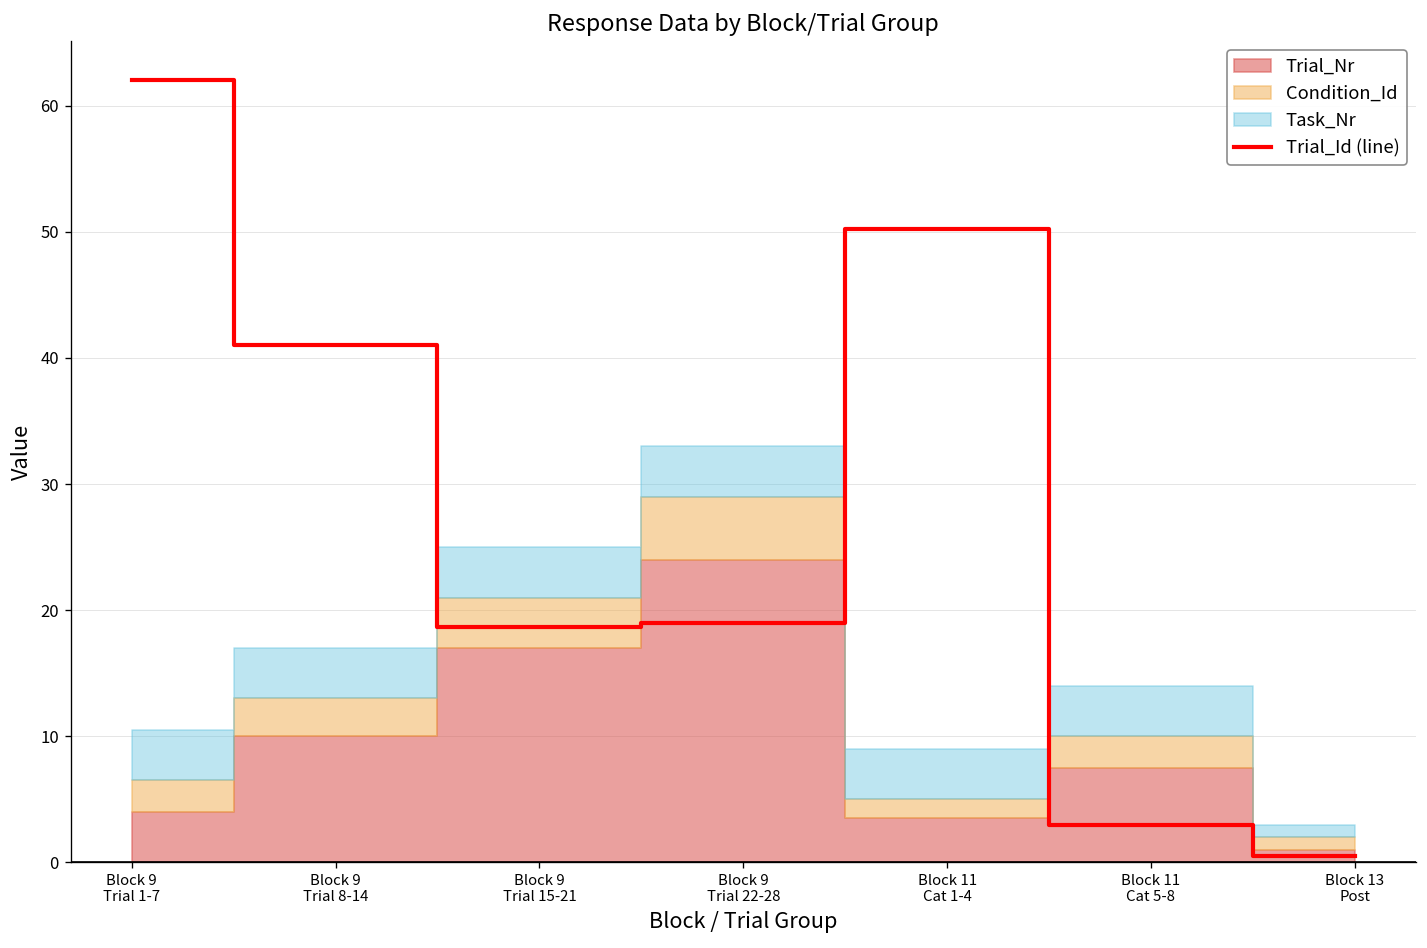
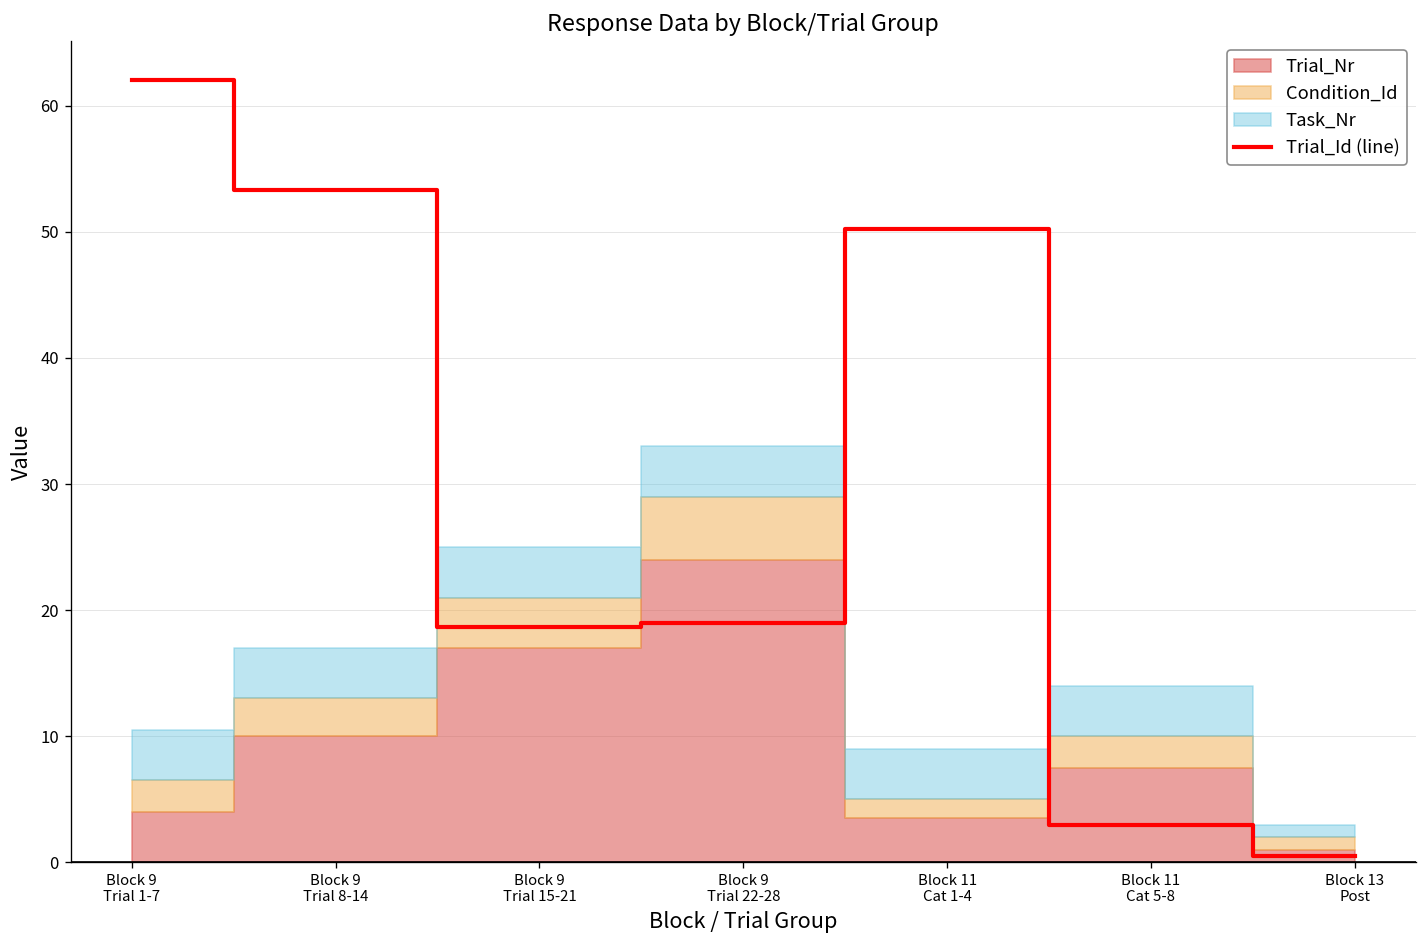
  {
    "Trial_Id (line)": {
      "Block 9 Trial 1-7": 62.0,
-     "Block 9 Trial 8-14": 41.0,
+     "Block 9 Trial 8-14": 53.3,
      "Block 9 Trial 15-21": 18.7,
      "Block 9 Trial 22-28": 19.0,
      "Block 11 Cat 1-4": 50.2,
      "Block 11 Cat 5-8": 3.0,
      "Block 13 Post": 0.5
    }
  }
